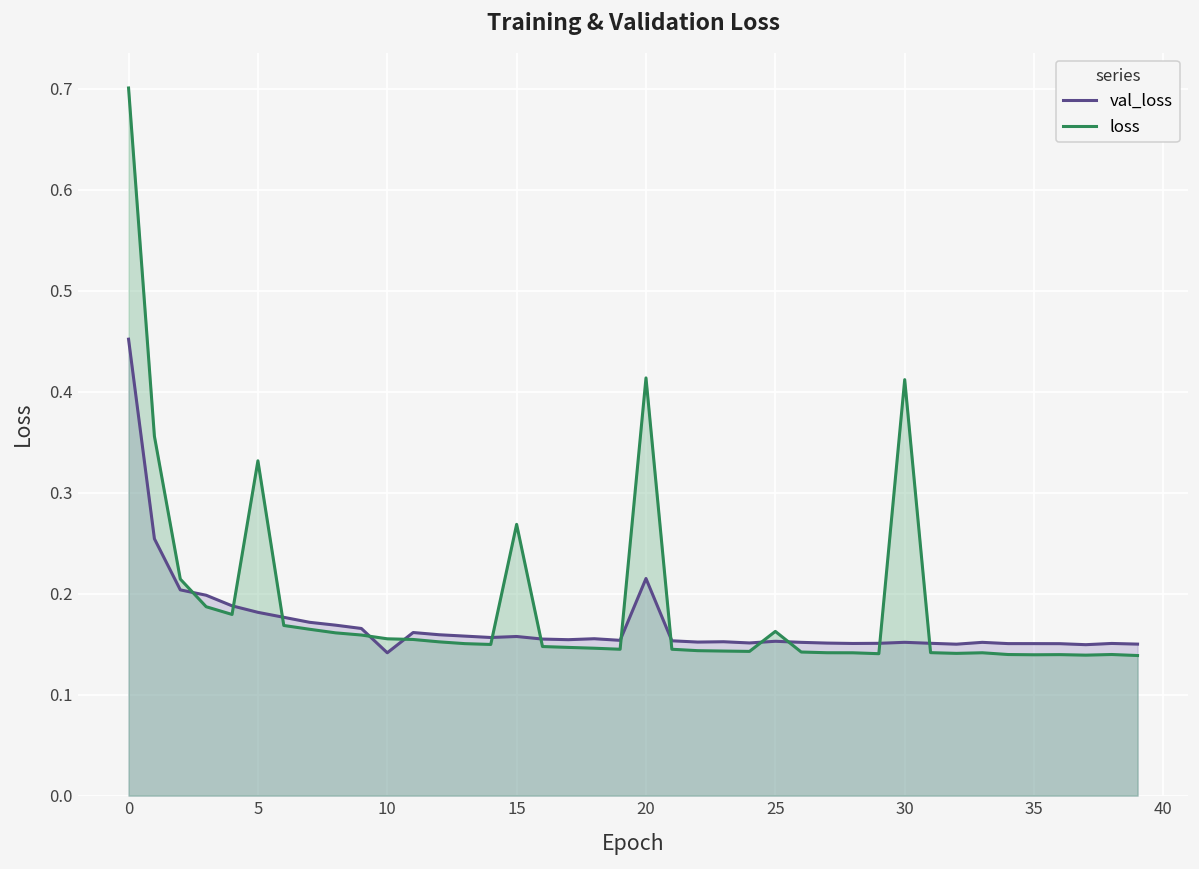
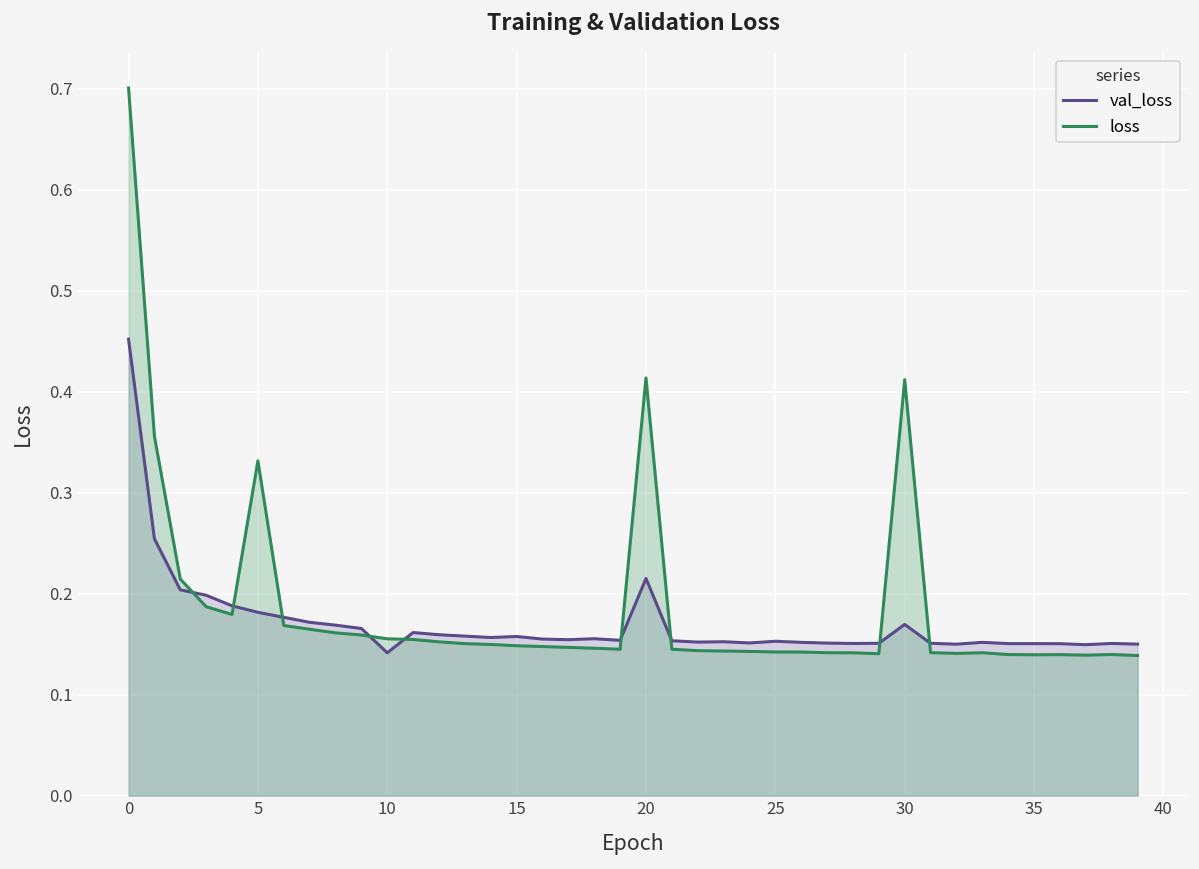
  {
    "val_loss": {
      "0": 0.45,
      "5": 0.18,
      "10": 0.14,
      "15": 0.16,
      "20": 0.21,
      "25": 0.15,
-     "30": 0.15,
+     "30": 0.17,
      "35": 0.15
    },
    "loss": {
      "0": 0.70,
      "5": 0.33,
      "10": 0.16,
-     "15": 0.27,
+     "15": 0.15,
      "20": 0.41,
-     "25": 0.16,
+     "25": 0.14,
      "30": 0.41,
      "35": 0.14
    }
  }
